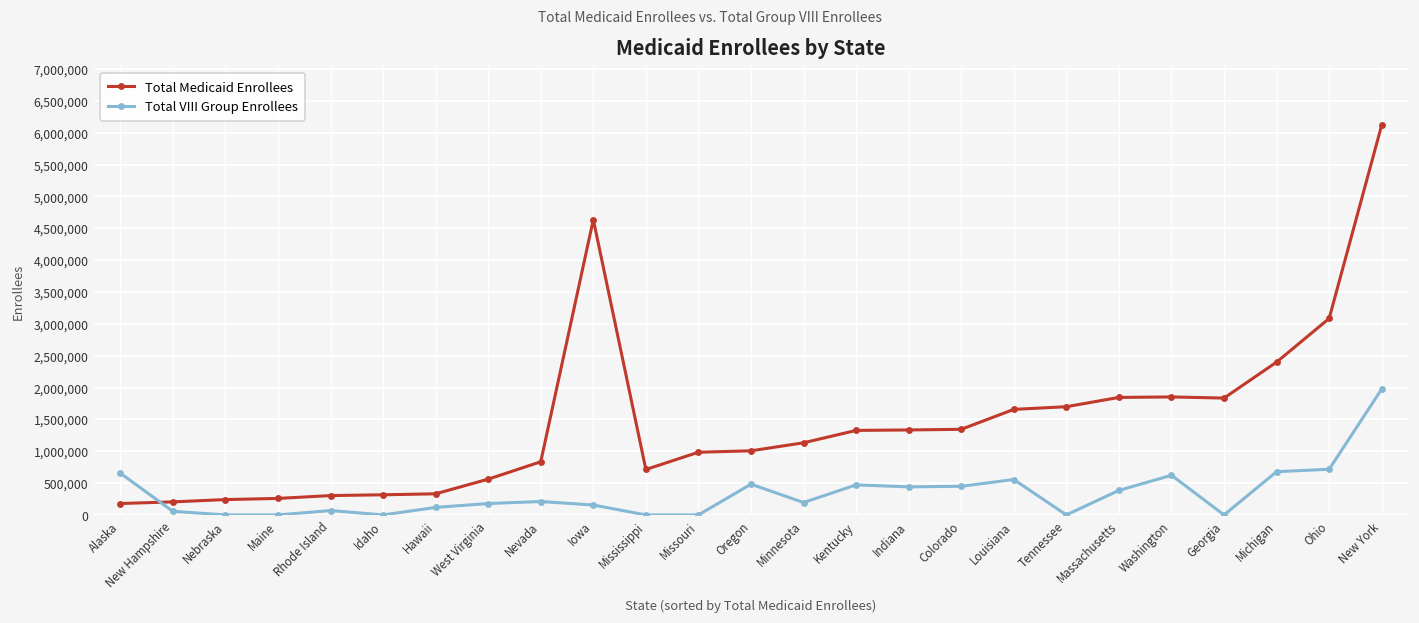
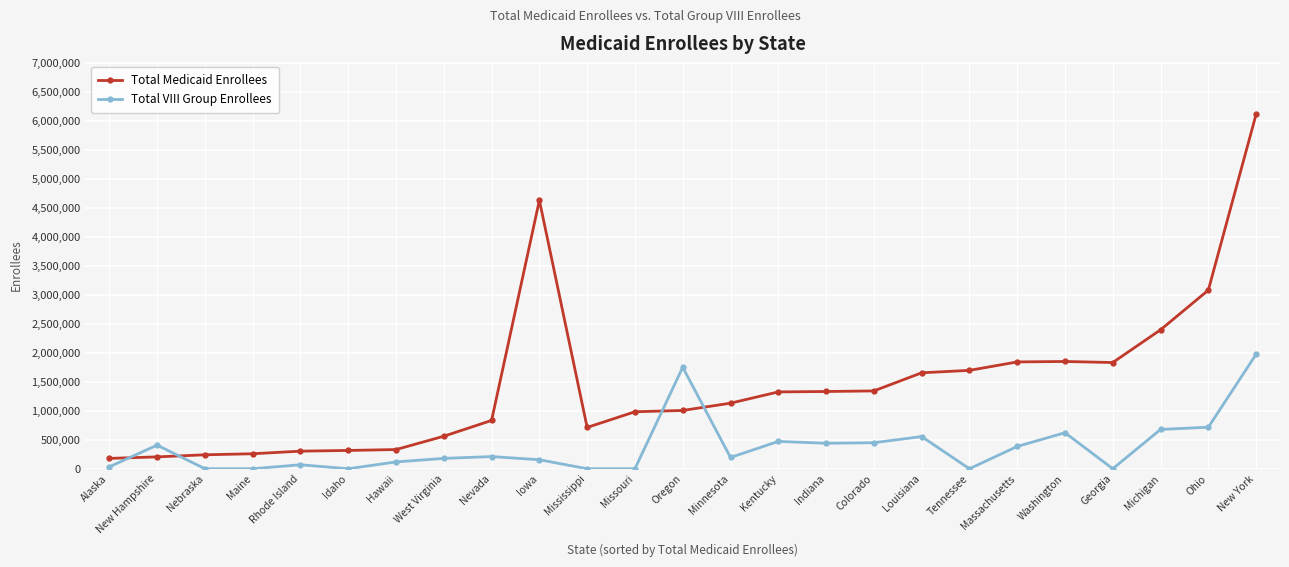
  {
    "Total Medicaid Enrollees": {
      "Alaska": "200,000",
      "New Hampshire": "200,000",
      "Nebraska": "200,000",
      "Maine": "300,000",
      "Rhode Island": "300,000",
      "Idaho": "300,000",
      "Hawaii": "300,000",
      "West Virginia": "600,000",
      "Nevada": "800,000",
      "Iowa": "4,600,000",
      "Mississippi": "700,000",
      "Missouri": "1,000,000",
      "Oregon": "1,000,000",
      "Minnesota": "1,100,000",
      "Kentucky": "1,300,000",
      "Indiana": "1,300,000",
      "Colorado": "1,300,000",
      "Louisiana": "1,700,000",
      "Tennessee": "1,700,000",
      "Massachusetts": "1,800,000",
      "Washington": "1,900,000",
      "Georgia": "1,800,000",
      "Michigan": "2,400,000",
      "Ohio": "3,100,000",
      "New York": "6,100,000"
    },
    "Total VIII Group Enrollees": {
-     "Alaska": "700,000",
-     "New Hampshire": "100,000",
+     "Alaska": "0",
+     "New Hampshire": "400,000",
      "Nebraska": "0",
      "Maine": "0",
      "Rhode Island": "100,000",
      "Idaho": "0",
      "Hawaii": "100,000",
      "West Virginia": "200,000",
      "Nevada": "200,000",
      "Iowa": "200,000",
      "Mississippi": "0",
      "Missouri": "0",
-     "Oregon": "500,000",
+     "Oregon": "1,800,000",
      "Minnesota": "200,000",
      "Kentucky": "500,000",
      "Indiana": "400,000",
      "Colorado": "400,000",
      "Louisiana": "600,000",
      "Tennessee": "0",
      "Massachusetts": "400,000",
      "Washington": "600,000",
      "Georgia": "0",
      "Michigan": "700,000",
      "Ohio": "700,000",
      "New York": "2,000,000"
    }
  }
